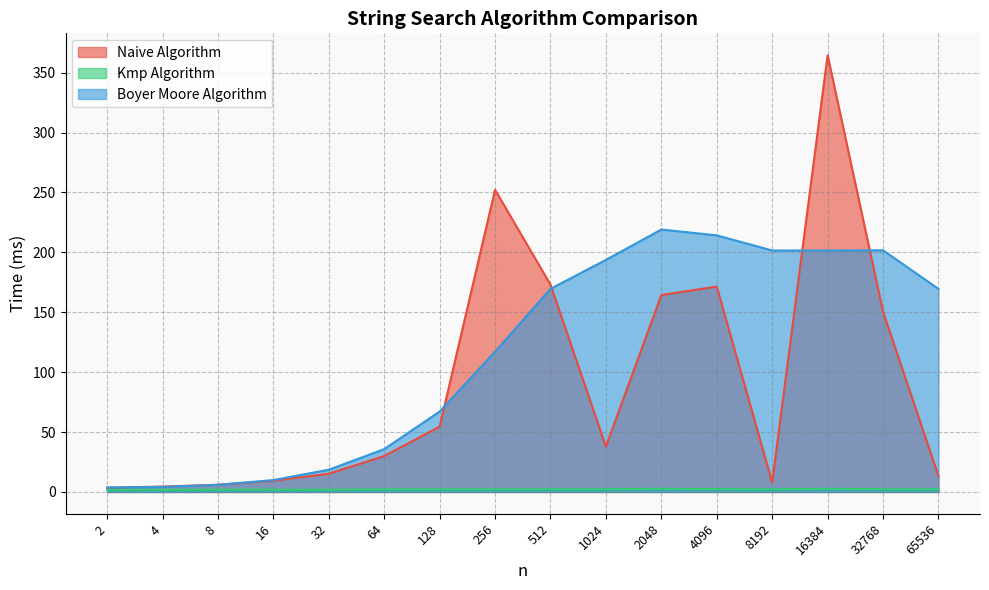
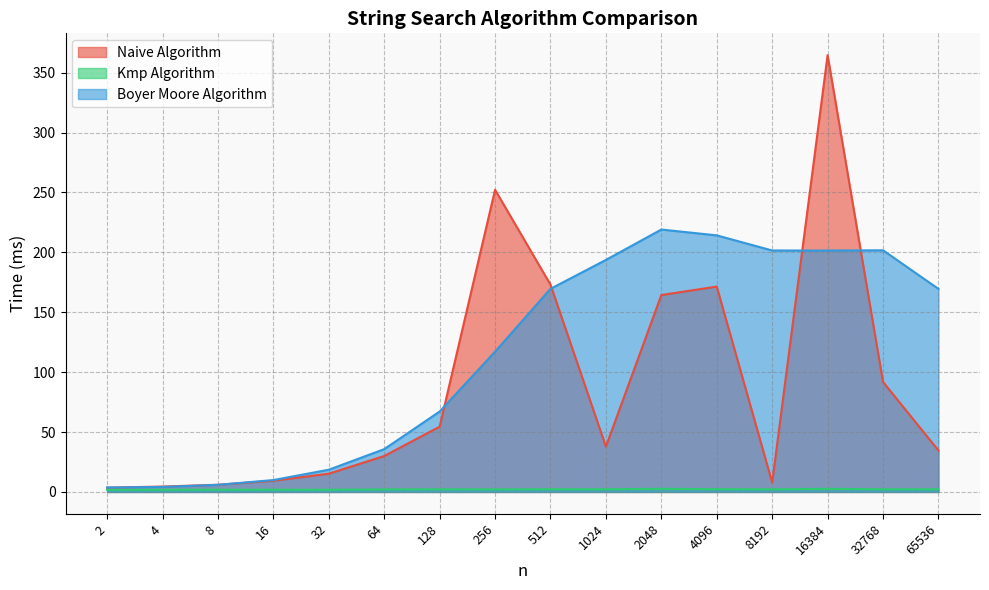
  {
    "Naive Algorithm": {
      "32": 15,
      "64": 30,
      "128": 54,
      "256": 252,
      "512": 173,
      "1024": 38,
      "2048": 164,
      "4096": 171,
      "8192": 8,
      "16384": 365,
-     "32768": 151,
-     "65536": 13
+     "32768": 92,
+     "65536": 35
    },
    "Kmp Algorithm": {
      "4": 2,
      "8": 2,
      "16": 2,
      "32": 2,
      "64": 2,
      "128": 2,
      "256": 2,
      "512": 2,
      "1024": 2,
      "2048": 3,
      "4096": 2,
      "8192": 2,
      "16384": 3,
      "32768": 2,
      "65536": 2
    },
    "Boyer Moore Algorithm": {
      "32": 19,
      "64": 36,
      "128": 67,
      "256": 117,
      "512": 170,
      "1024": 194,
      "2048": 219,
      "4096": 214,
      "8192": 202,
      "16384": 202,
      "32768": 202,
      "65536": 170
    }
  }
